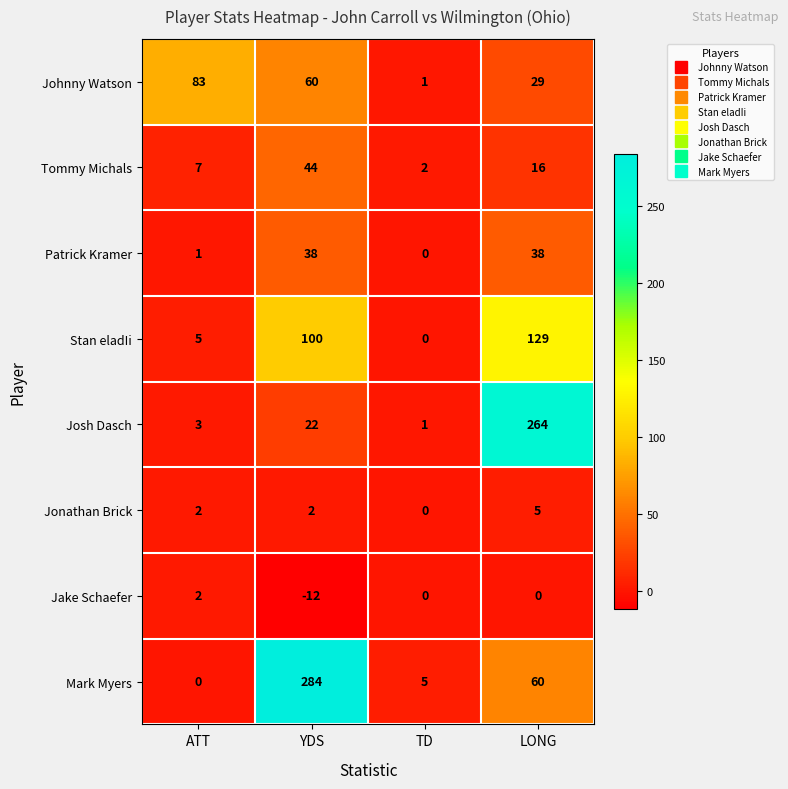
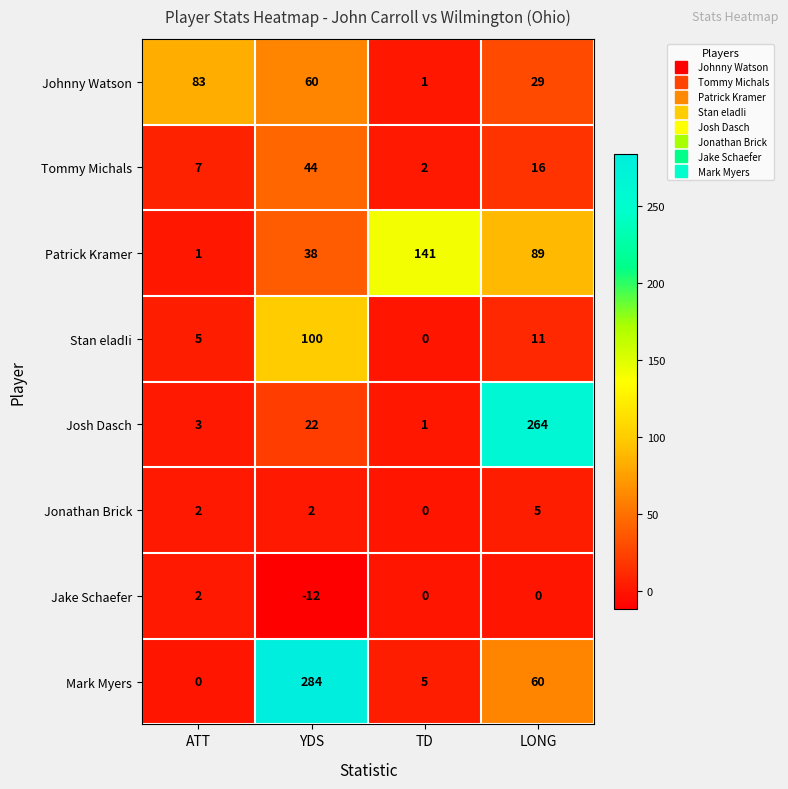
  {
    "Johnny Watson": {
      "ATT": 83,
      "YDS": 60,
      "TD": 1,
      "LONG": 29
    },
    "Tommy Michals": {
      "ATT": 7,
      "YDS": 44,
      "TD": 2,
      "LONG": 16
    },
    "Patrick Kramer": {
      "ATT": 1,
      "YDS": 38,
-     "TD": 0,
-     "LONG": 38
+     "TD": 141,
+     "LONG": 89
    },
    "Stan eladIi": {
      "ATT": 5,
      "YDS": 100,
      "TD": 0,
-     "LONG": 129
+     "LONG": 11
    },
    "Josh Dasch": {
      "ATT": 3,
      "YDS": 22,
      "TD": 1,
      "LONG": 264
    },
    "Jonathan Brick": {
      "ATT": 2,
      "YDS": 2,
      "TD": 0,
      "LONG": 5
    },
    "Jake Schaefer": {
      "ATT": 2,
      "YDS": -12,
      "TD": 0,
      "LONG": 0
    },
    "Mark Myers": {
      "ATT": 0,
      "YDS": 284,
      "TD": 5,
      "LONG": 60
    }
  }
